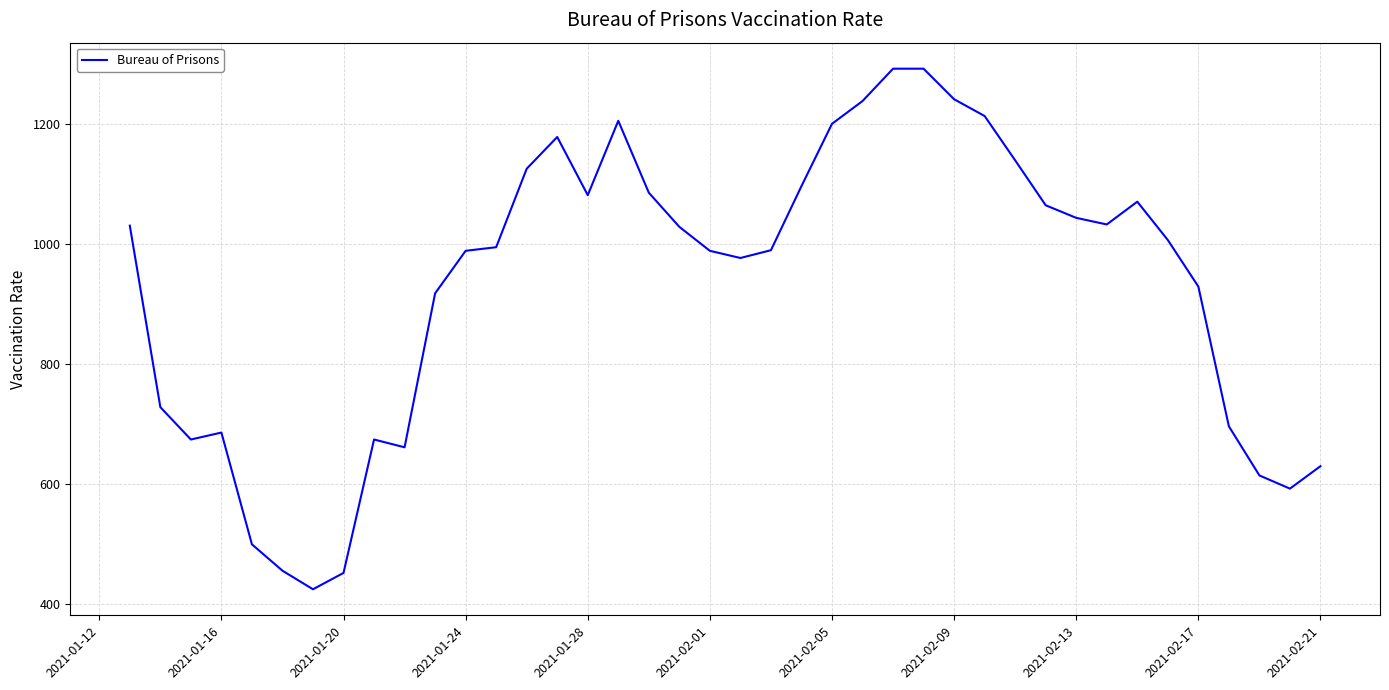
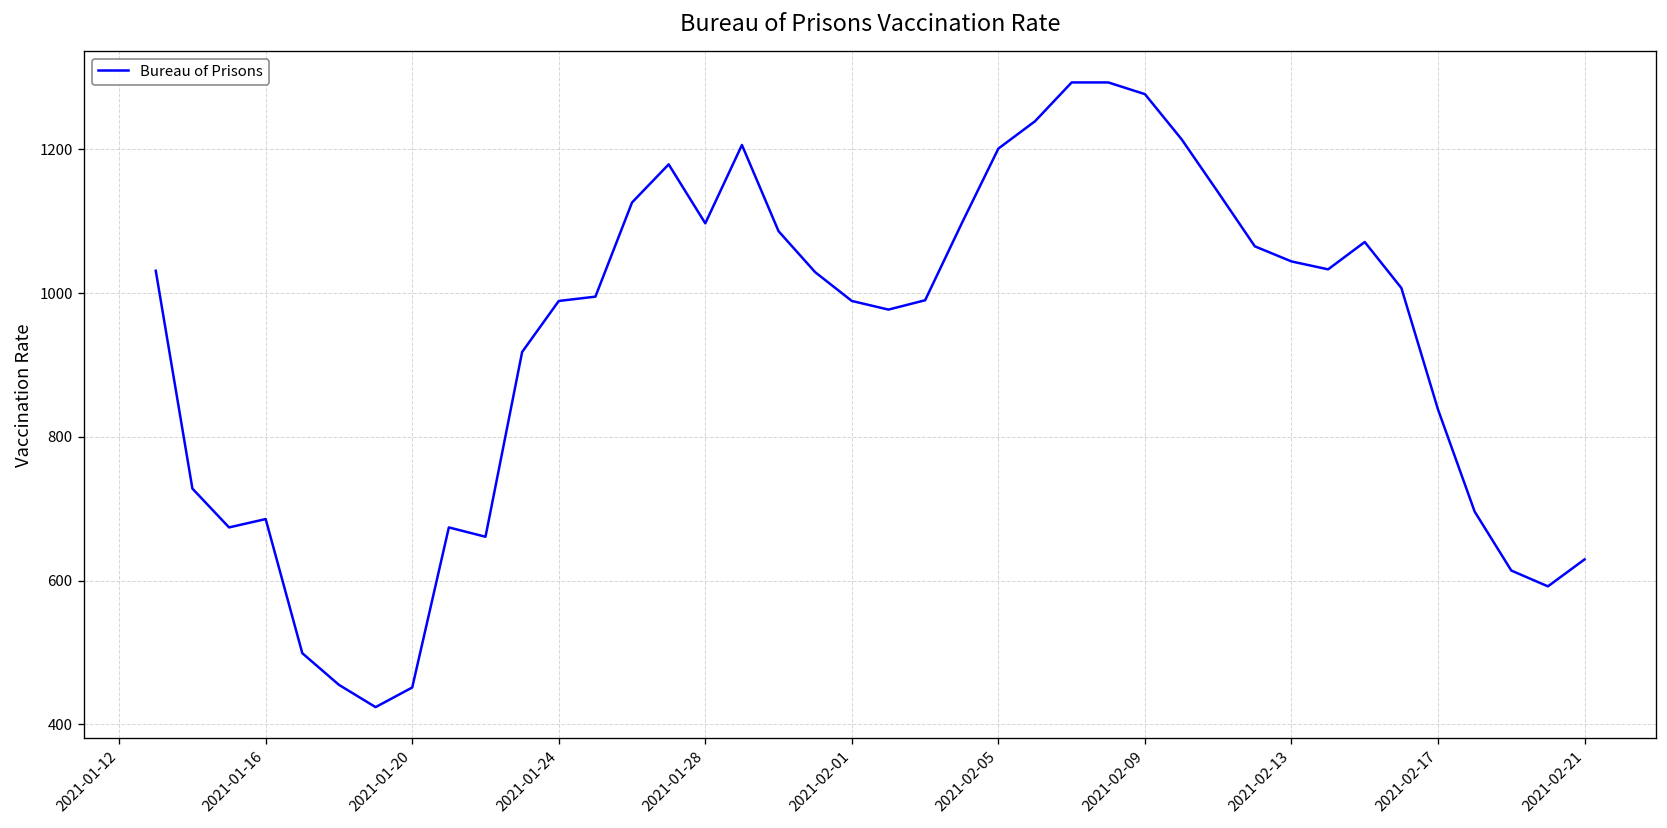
  {
    "2021-01-16": 690,
    "2021-01-20": 450,
    "2021-01-24": 990,
-   "2021-01-28": 1080,
+   "2021-01-28": 1100,
    "2021-02-01": 990,
    "2021-02-05": 1200,
-   "2021-02-09": 1240,
+   "2021-02-09": 1280,
    "2021-02-13": 1040,
-   "2021-02-17": 930,
+   "2021-02-17": 840,
    "2021-02-21": 630
  }
